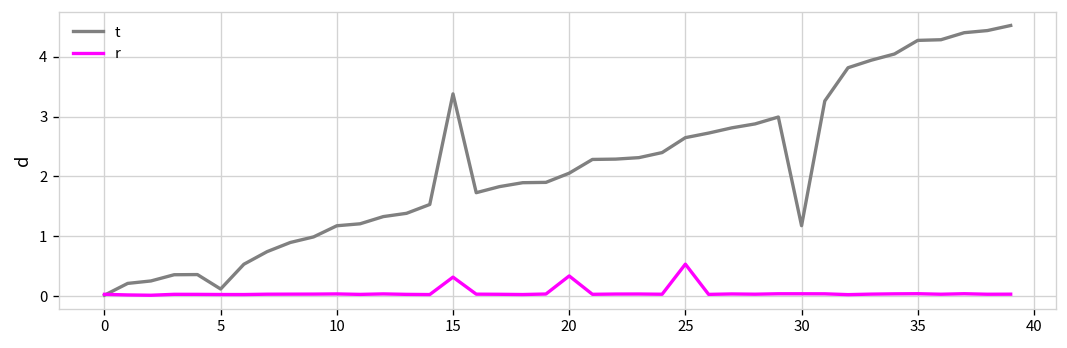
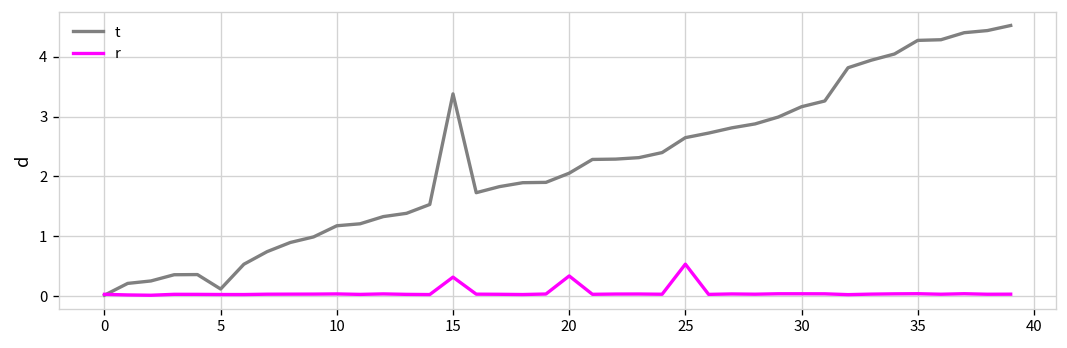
  {
    "t": {
      "5": 0.1,
      "10": 1.2,
      "15": 3.4,
      "20": 2.1,
      "25": 2.6,
-     "30": 1.2,
+     "30": 3.2,
      "35": 4.3
    },
    "r": {
      "5": 0.0,
      "10": 0.0,
      "15": 0.3,
      "20": 0.3,
      "25": 0.5,
      "30": 0.0,
      "35": 0.0
    }
  }
